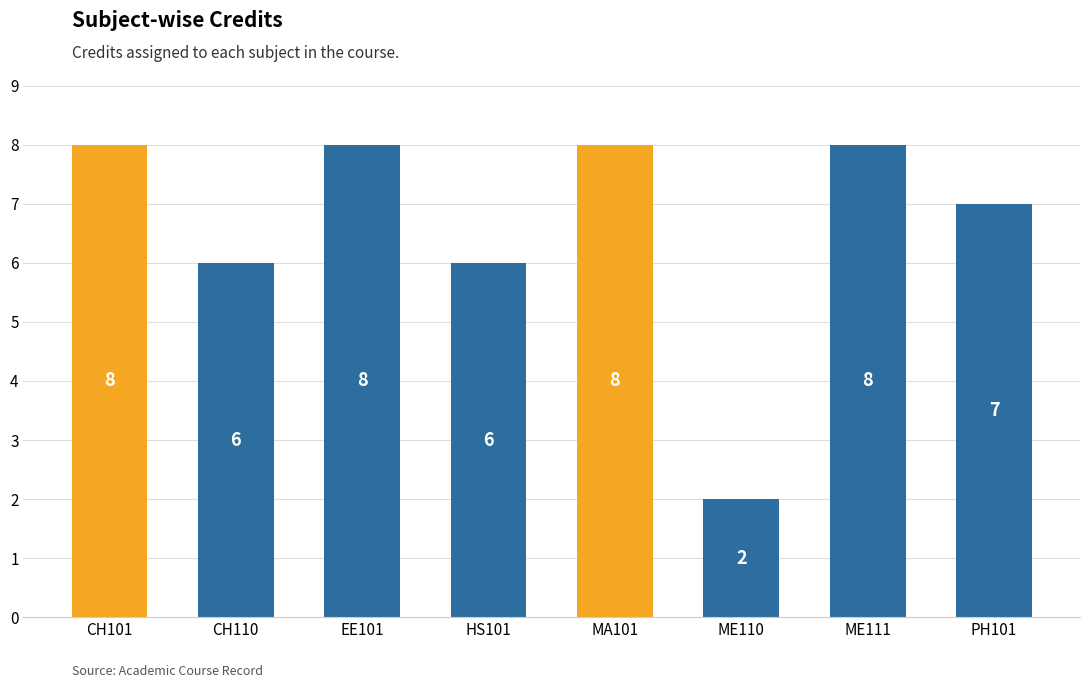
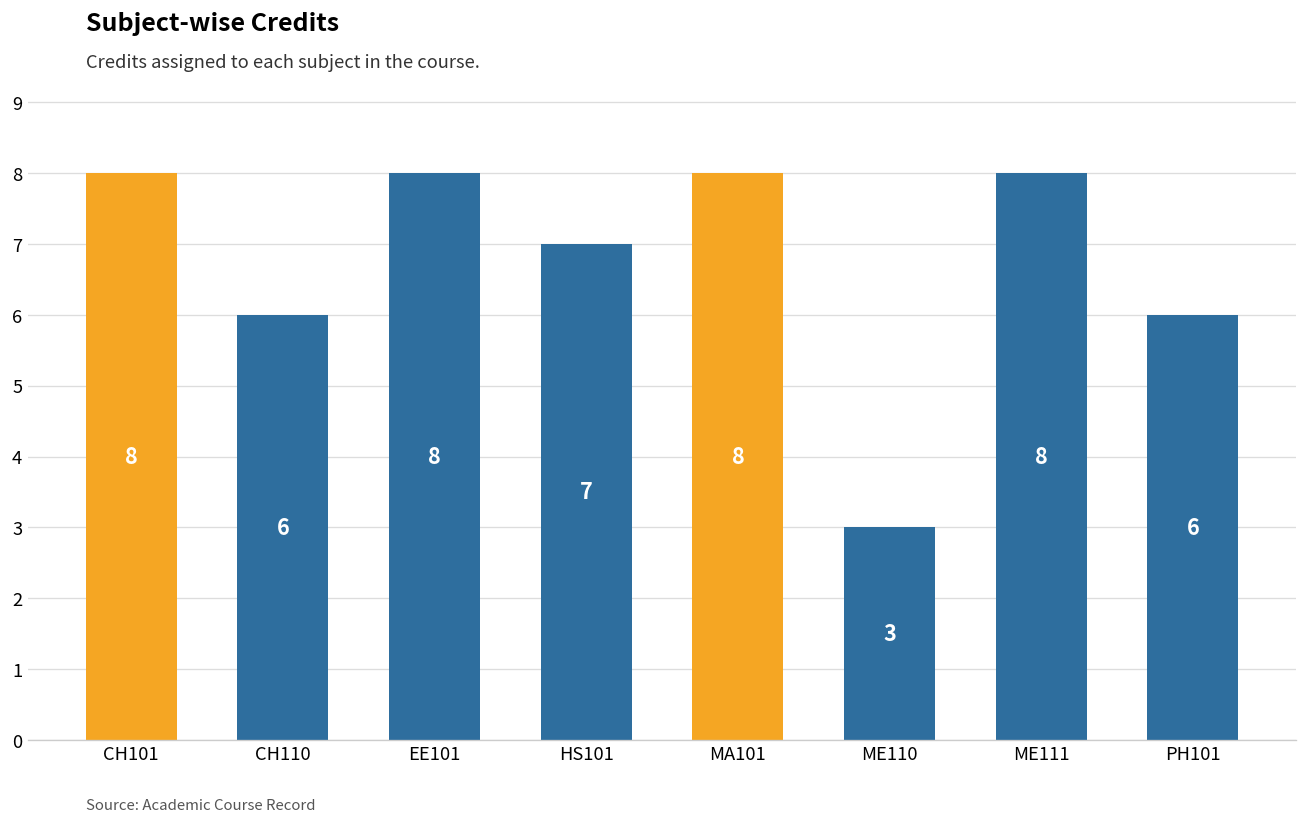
  {
    "CH101": 8,
    "CH110": 6,
    "EE101": 8,
-   "HS101": 6,
+   "HS101": 7,
    "MA101": 8,
-   "ME110": 2,
+   "ME110": 3,
    "ME111": 8,
-   "PH101": 7
+   "PH101": 6
  }
